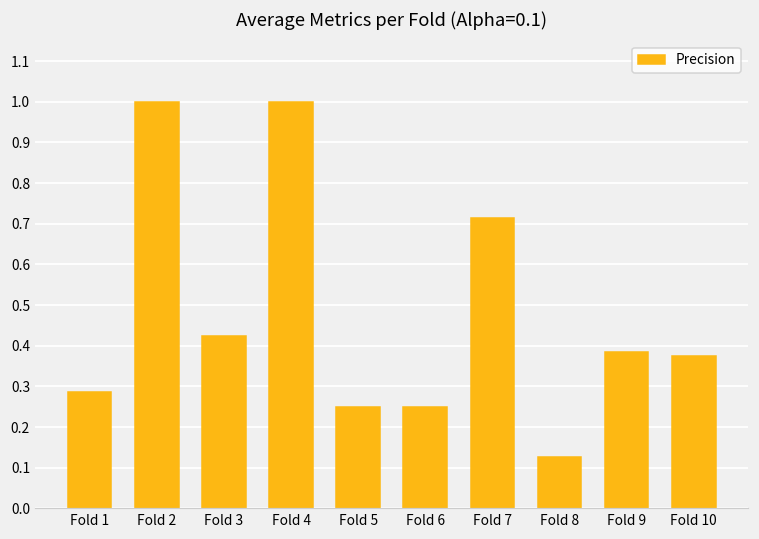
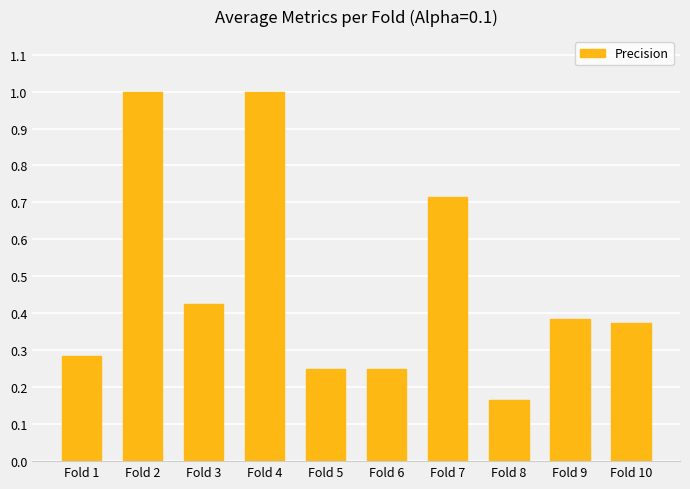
  {
    "Fold 1": 0.29,
    "Fold 2": 1.00,
    "Fold 3": 0.43,
    "Fold 4": 1.00,
    "Fold 5": 0.25,
    "Fold 6": 0.25,
    "Fold 7": 0.71,
-   "Fold 8": 0.13,
+   "Fold 8": 0.17,
    "Fold 9": 0.38,
    "Fold 10": 0.38
  }
